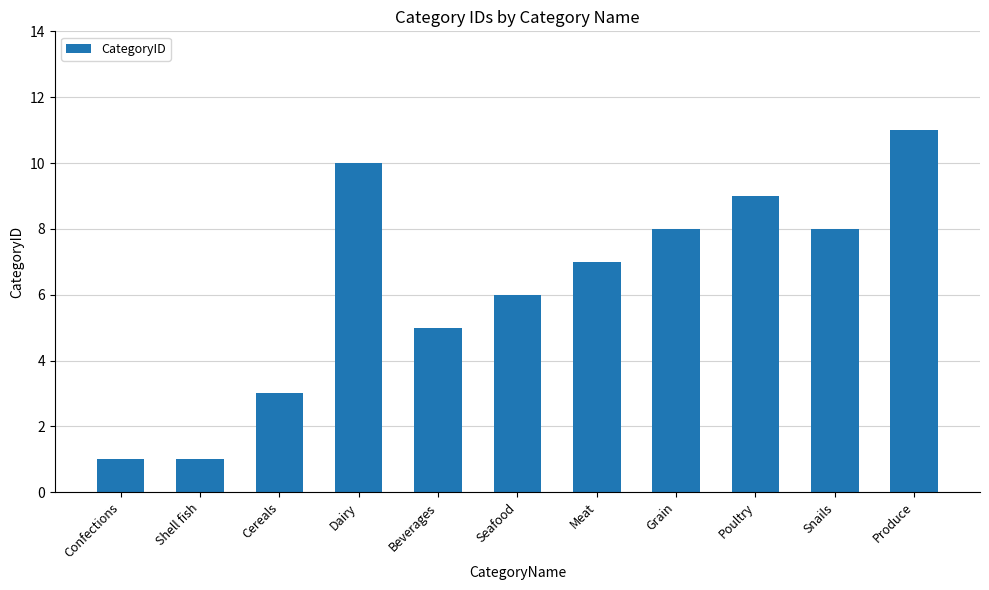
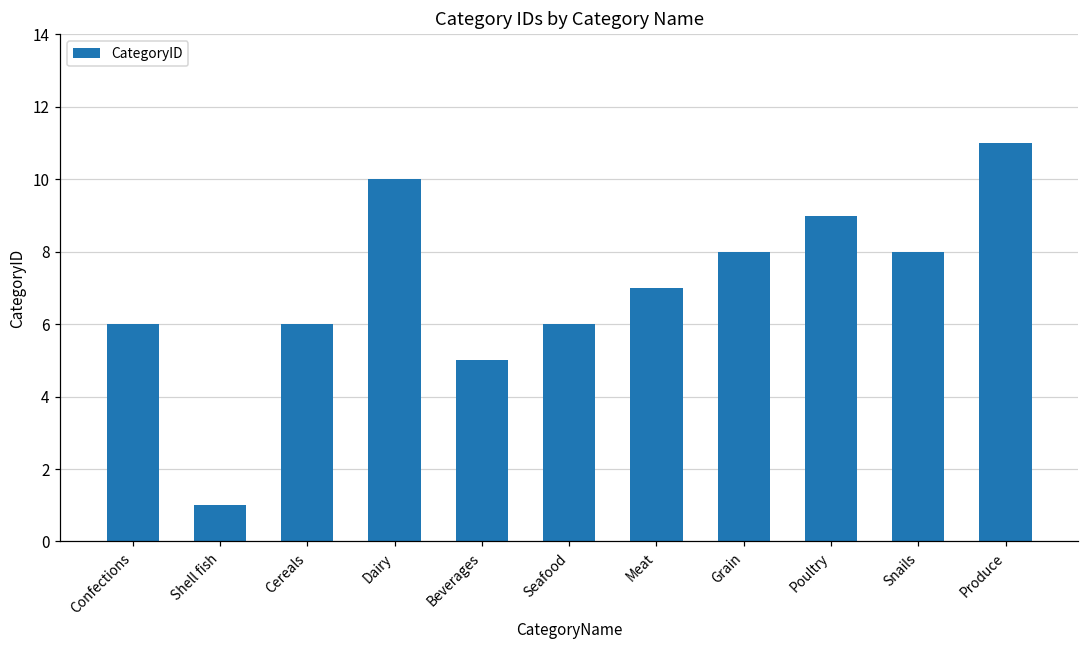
  {
-   "Confections": 1,
+   "Confections": 6,
    "Shell fish": 1,
-   "Cereals": 3,
+   "Cereals": 6,
    "Dairy": 10,
    "Beverages": 5,
    "Seafood": 6,
    "Meat": 7,
    "Grain": 8,
    "Poultry": 9,
    "Snails": 8,
    "Produce": 11
  }
